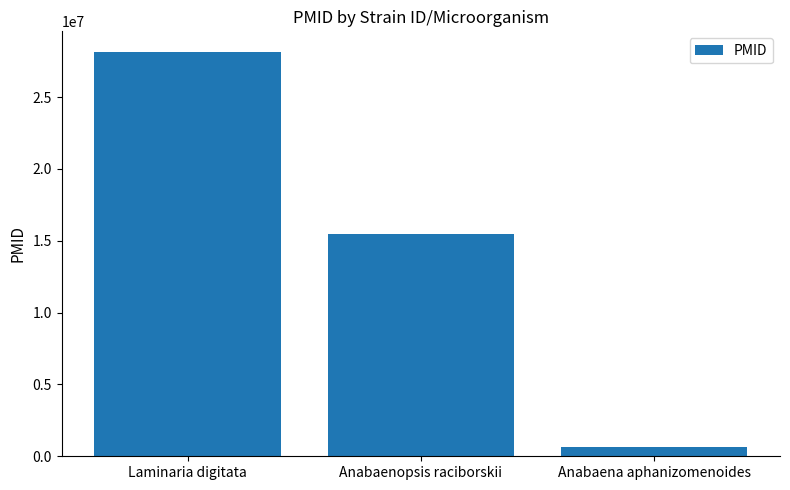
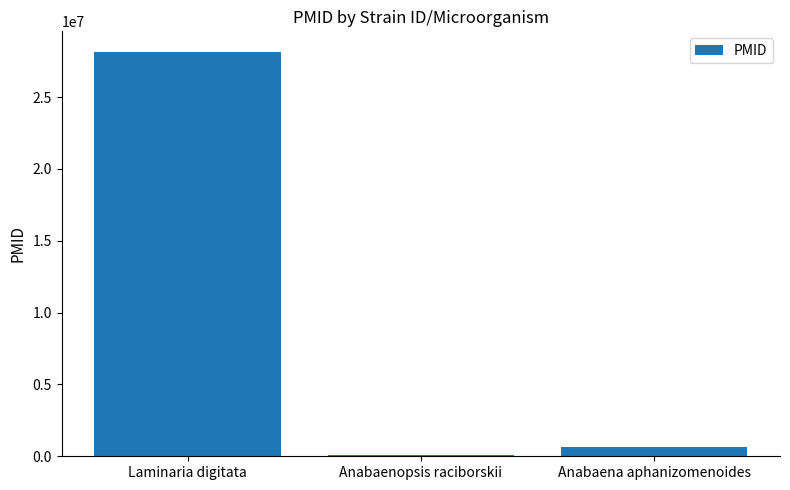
  {
    "Laminaria digitata": 28200000,
-   "Anabaenopsis raciborskii": 15500000,
+   "Anabaenopsis raciborskii": 100000,
    "Anabaena aphanizomenoides": 700000
  }
